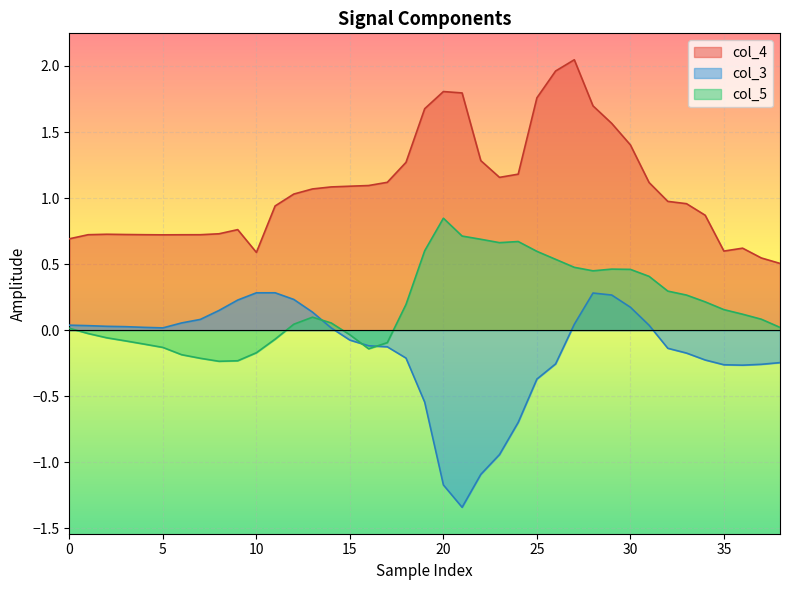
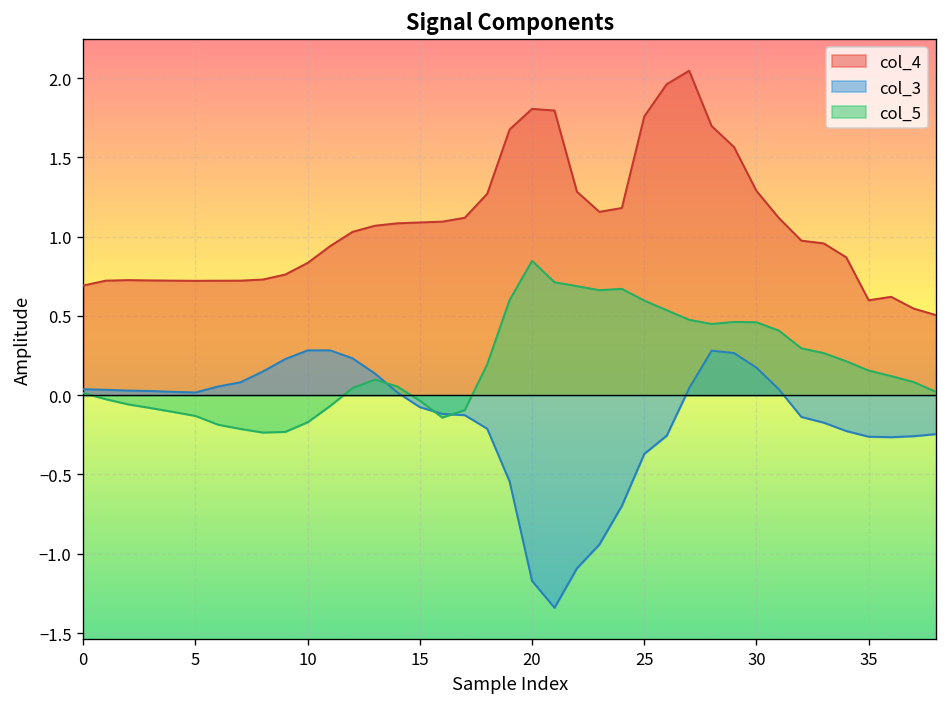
  {
    "col_4": {
      "0": 0.69,
      "5": 0.72,
-     "10": 0.59,
+     "10": 0.83,
      "15": 1.09,
      "20": 1.81,
      "25": 1.76,
-     "30": 1.40,
+     "30": 1.29,
      "35": 0.60
    }
  }
